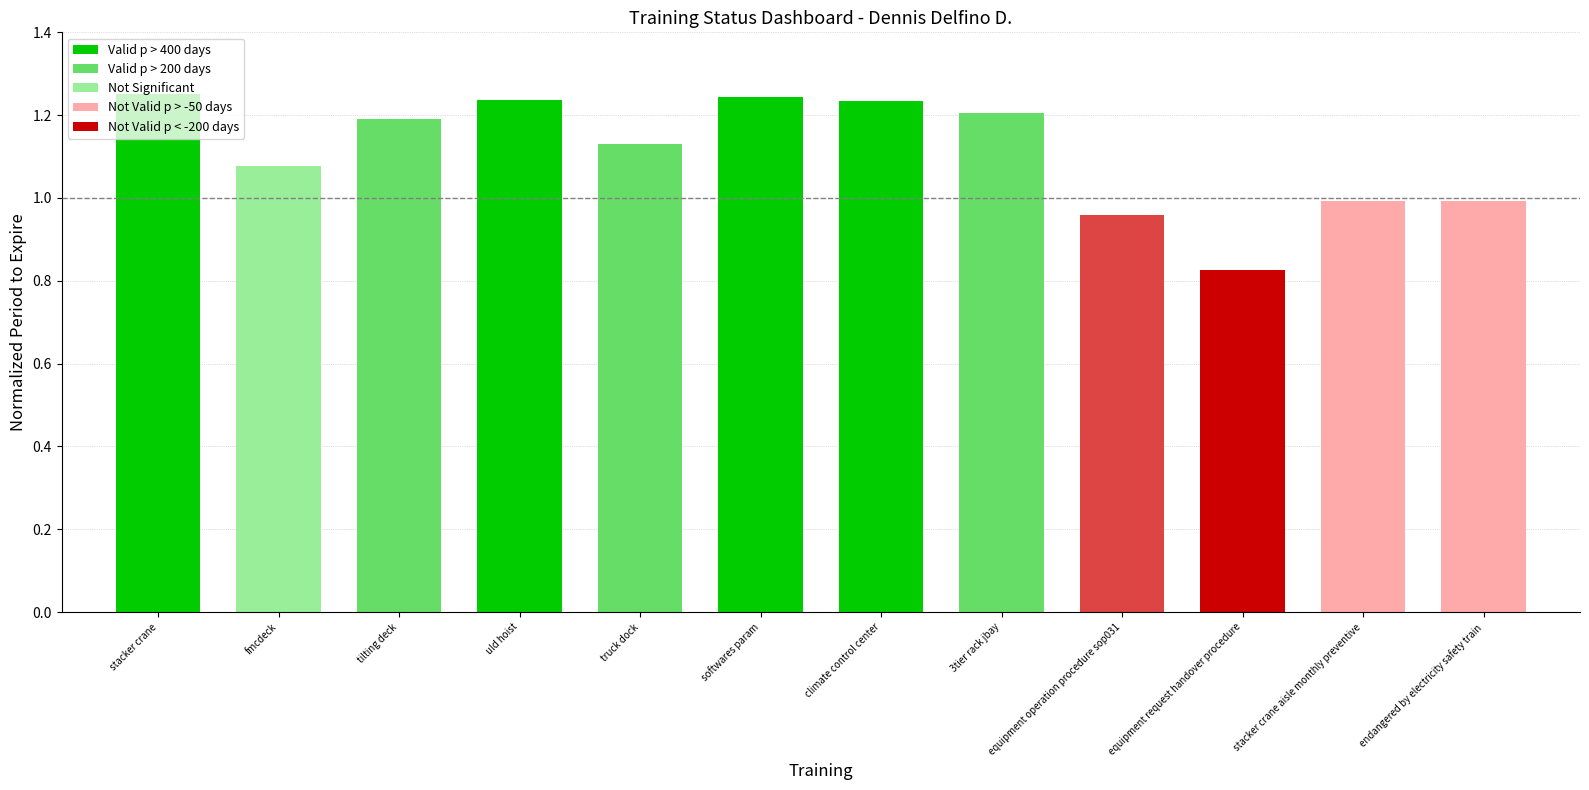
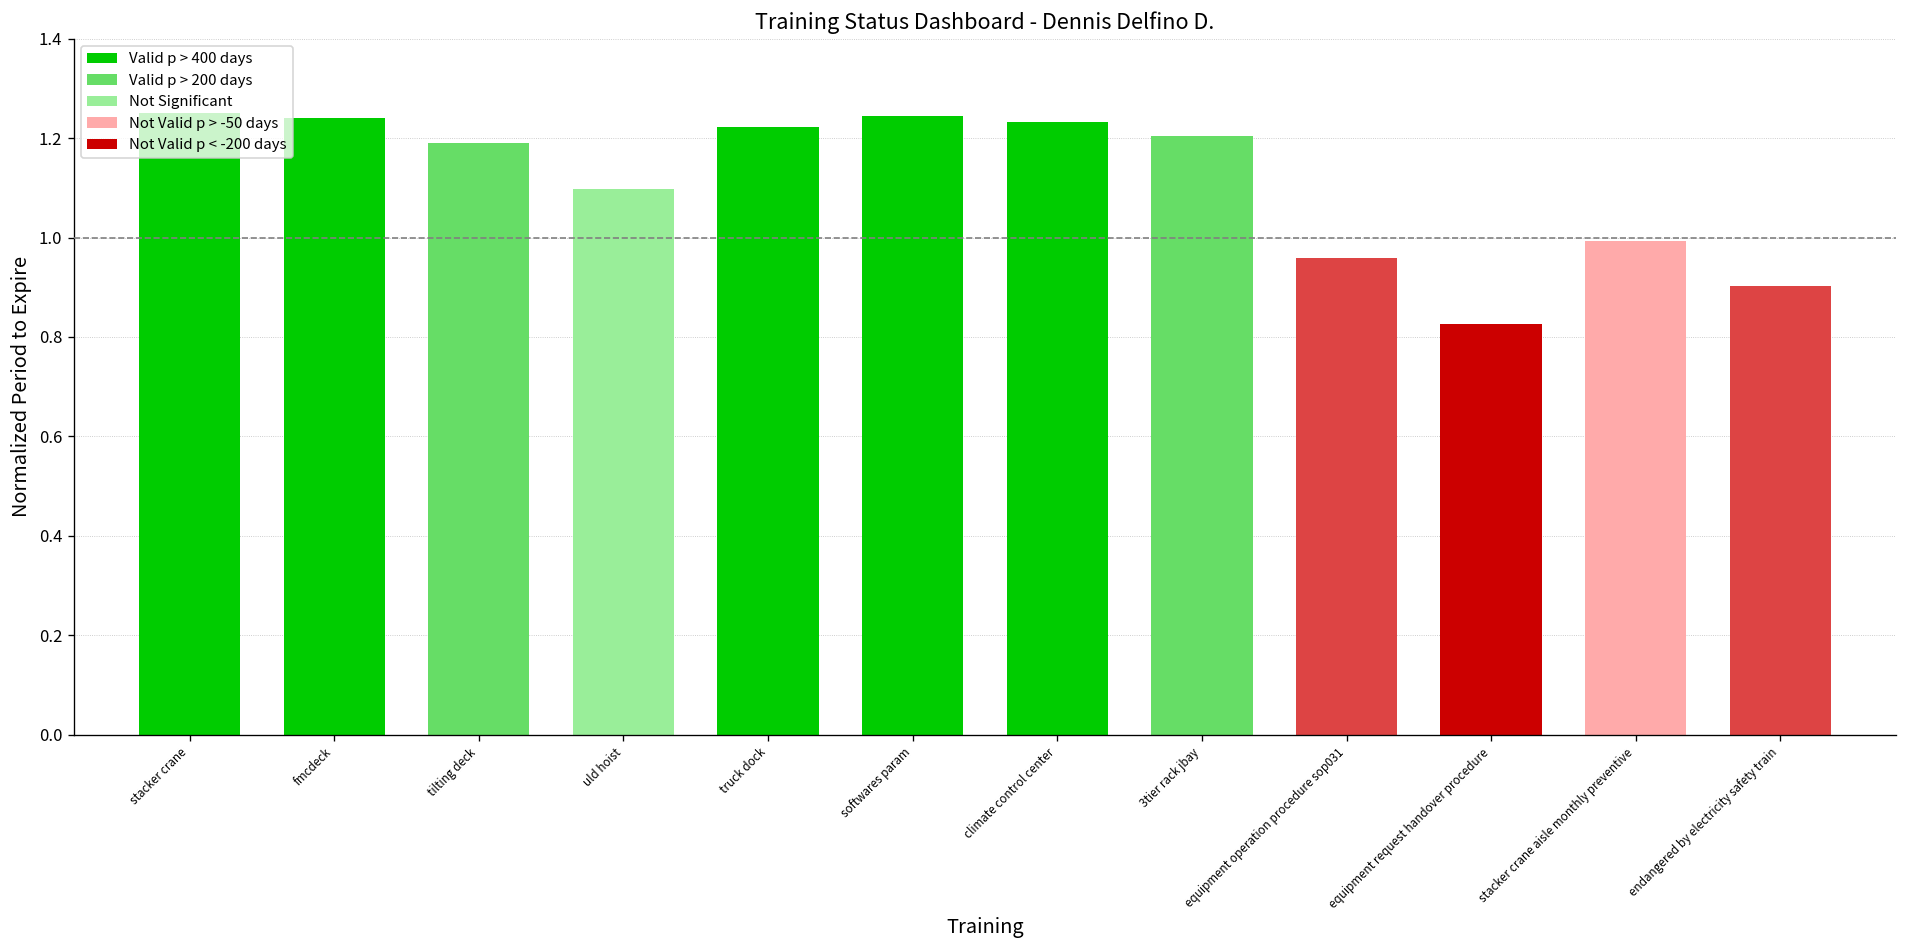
  {
-   "fmcdeck": 1.08,
+   "fmcdeck": 1.24,
    "tilting deck": 1.19,
-   "uld hoist": 1.24,
-   "truck dock": 1.13,
+   "uld hoist": 1.10,
+   "truck dock": 1.22,
    "softwares param": 1.25,
    "climate control center": 1.23,
    "3tier rack jbay": 1.20,
    "equipment operation procedure sop031": 0.96,
    "equipment request handover procedure": 0.83,
    "stacker crane aisle monthly preventive": 0.99,
-   "endangered by electricity safety train": 0.99
+   "endangered by electricity safety train": 0.90
  }
